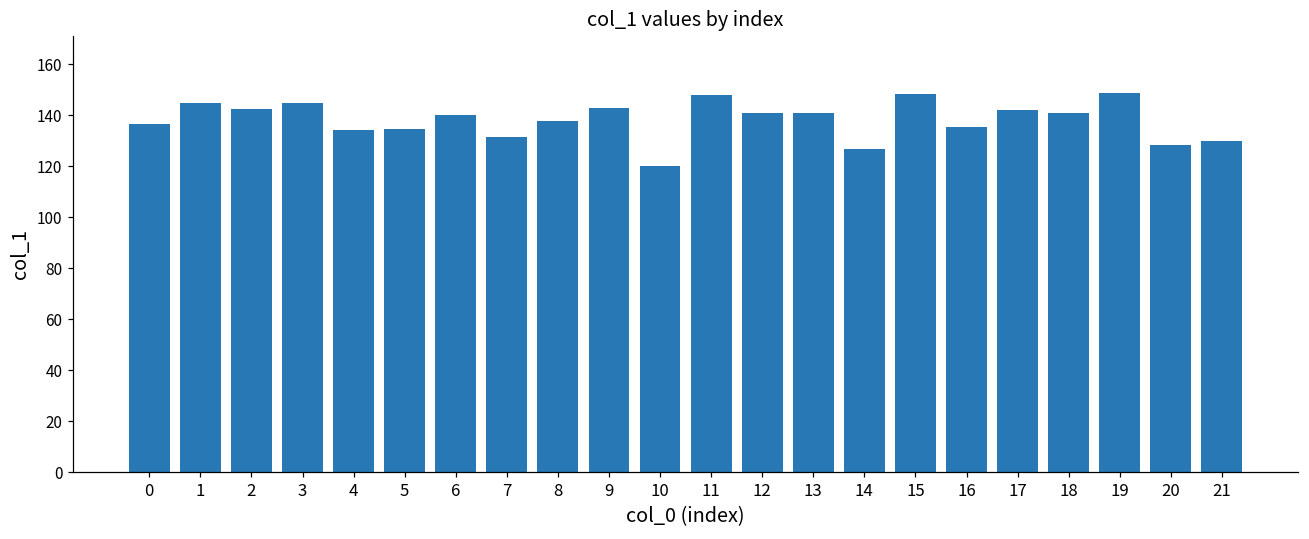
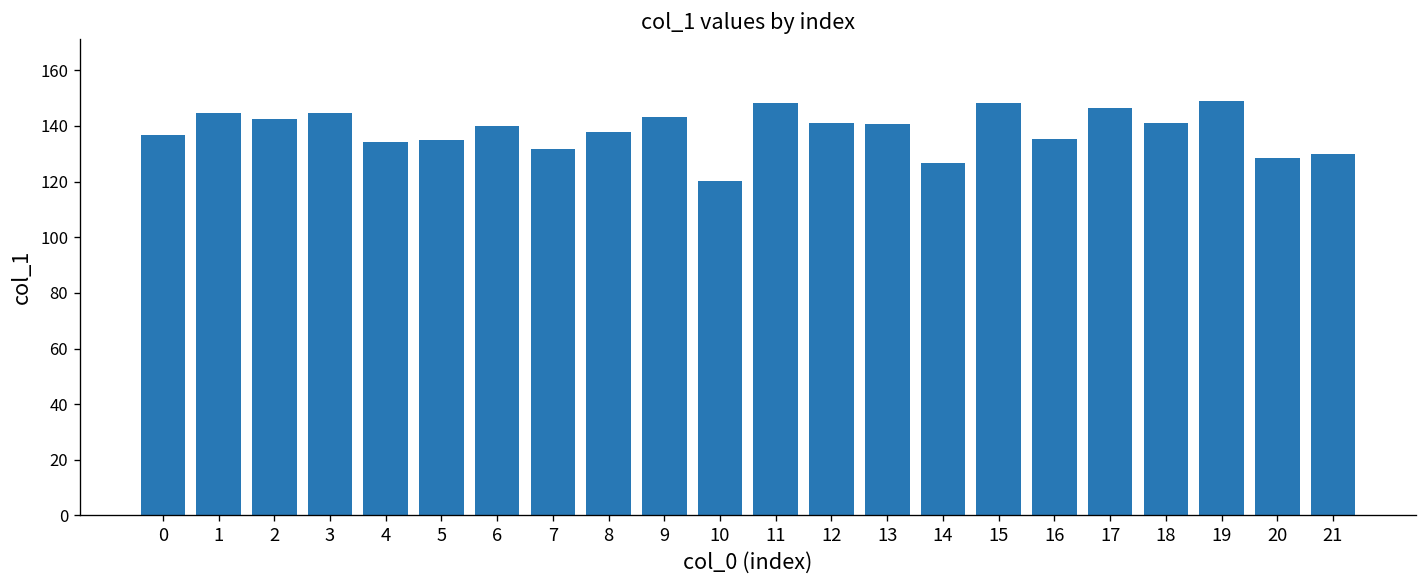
  {
    "0": 137,
    "1": 145,
    "2": 143,
    "3": 145,
    "4": 134,
    "5": 135,
    "6": 140,
    "7": 132,
    "8": 138,
    "9": 143,
    "10": 120,
    "11": 148,
    "12": 141,
    "13": 141,
    "14": 127,
    "15": 148,
    "16": 135,
-   "17": 142,
+   "17": 147,
    "18": 141,
    "19": 149,
    "20": 128,
    "21": 130
  }
